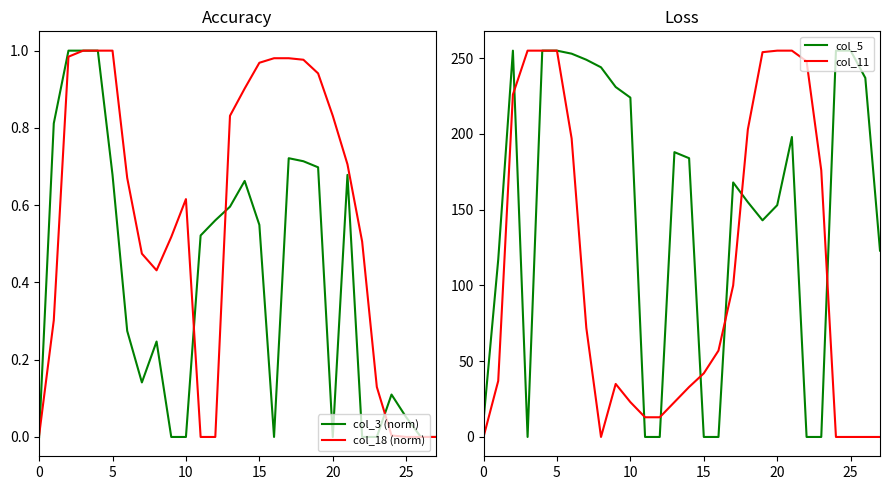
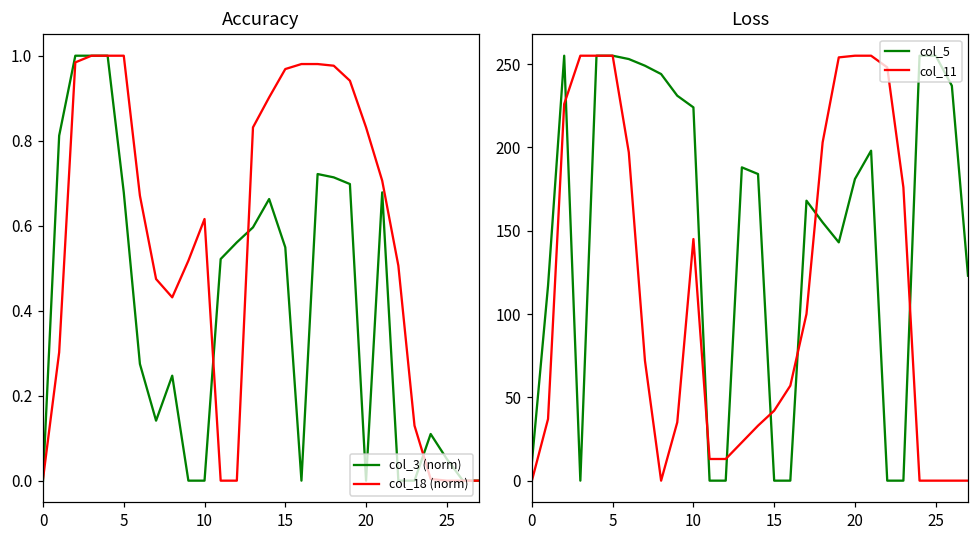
  {
    "Accuracy": {
      "col_3 (norm)": {
        "5": 0.68,
        "10": 0.00,
        "15": 0.55
      },
      "col_18 (norm)": {
        "5": 1.00,
        "10": 0.62,
        "15": 0.97,
        "20": 0.83
      }
    },
    "Loss": {
      "col_5": {
        "0": 11,
        "10": 224,
        "15": 0,
-       "20": 153
+       "20": 181
      },
      "col_11": {
        "0": 0,
-       "10": 23,
+       "10": 145,
        "15": 42,
        "20": 255,
        "25": 0
      }
    }
  }
